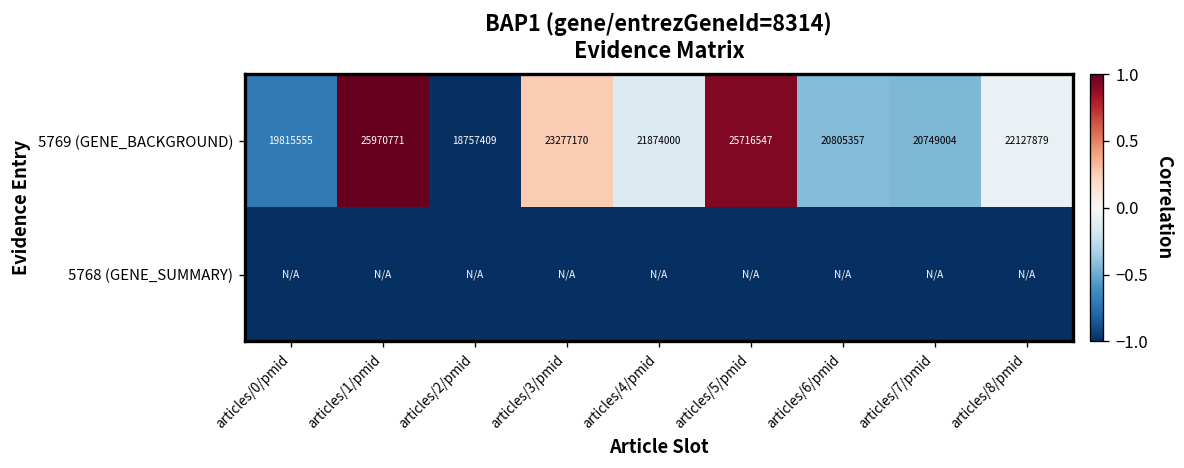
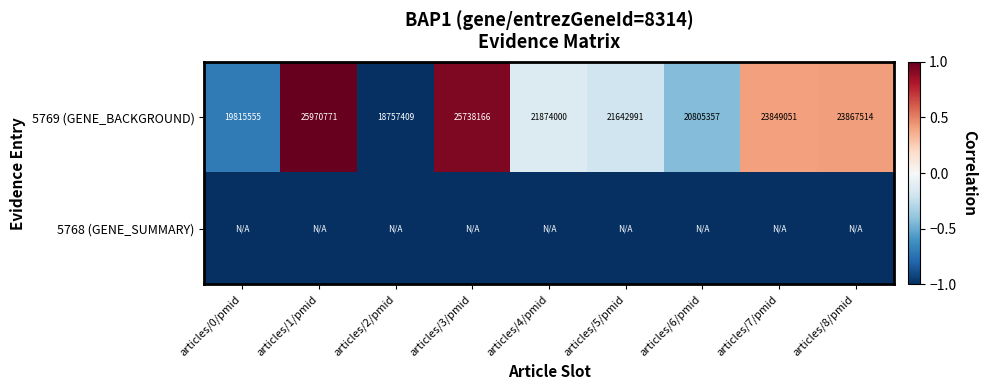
  {
    "5769 (GENE_BACKGROUND)": {
      "articles/0/pmid": 19815555,
      "articles/1/pmid": 25970771,
      "articles/2/pmid": 18757409,
-     "articles/3/pmid": 23277170,
+     "articles/3/pmid": 25738166,
      "articles/4/pmid": 21874000,
-     "articles/5/pmid": 25716547,
+     "articles/5/pmid": 21642991,
      "articles/6/pmid": 20805357,
-     "articles/7/pmid": 20749004,
-     "articles/8/pmid": 22127879
+     "articles/7/pmid": 23849051,
+     "articles/8/pmid": 23867514
    }
  }
